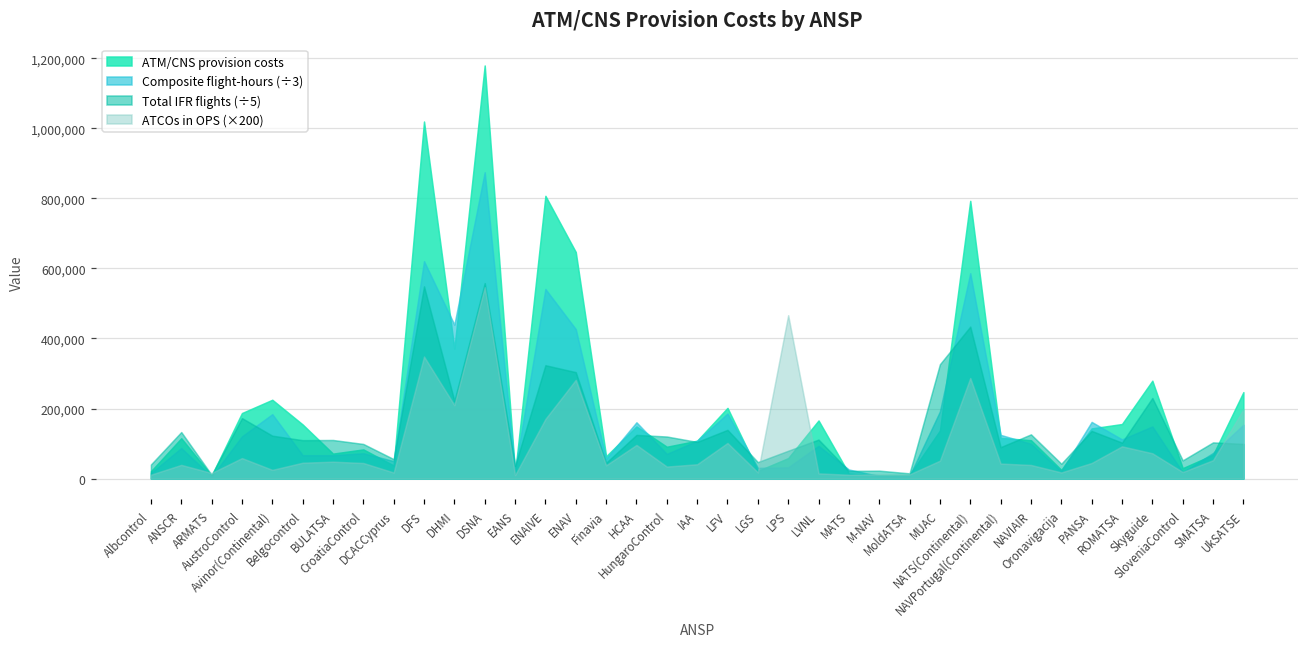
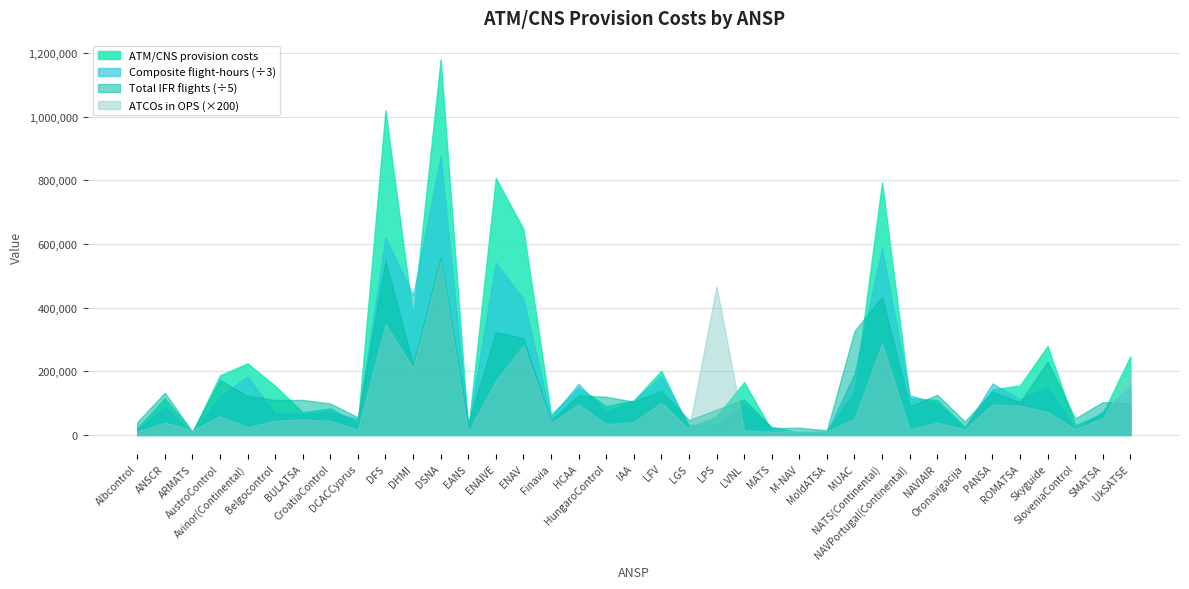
  {
    "ATCOs in OPS (×200)": {
      "ANSCR": "40,000",
      "AustroControl": "60,000",
      "Avinor(Continental)": "20,000",
      "Belgocontrol": "50,000",
      "BULATSA": "50,000",
      "CroatiaControl": "40,000",
      "DCACCyprus": "20,000",
      "DFS": "350,000",
      "DHMI": "210,000",
      "DSNA": "550,000",
      "ENAIVE": "170,000",
      "ENAV": "280,000",
      "HCAA": "100,000",
      "HungaroControl": "30,000",
      "IAA": "40,000",
      "LFV": "100,000",
      "LPS": "470,000",
      "LVNL": "10,000",
      "MUAC": "50,000",
      "NATS(Continental)": "290,000",
-     "NAVPortugal(Continental)": "40,000",
+     "NAVPortugal(Continental)": "20,000",
      "NAVIAIR": "40,000",
-     "PANSA": "40,000",
+     "PANSA": "100,000",
      "ROMATSA": "90,000",
      "Skyguide": "70,000",
      "SMATSA": "50,000",
      "UkSATSE": "200,000"
    }
  }
